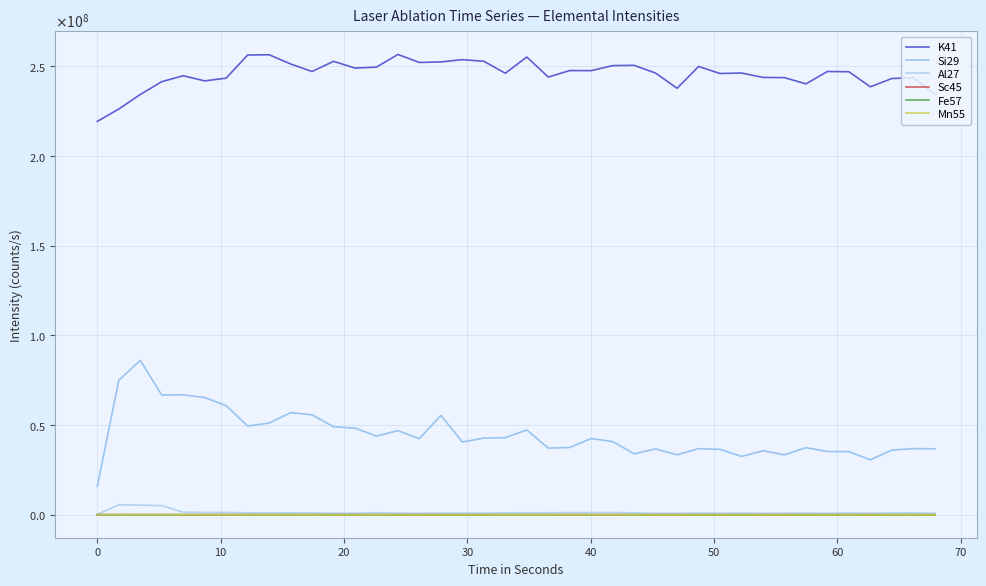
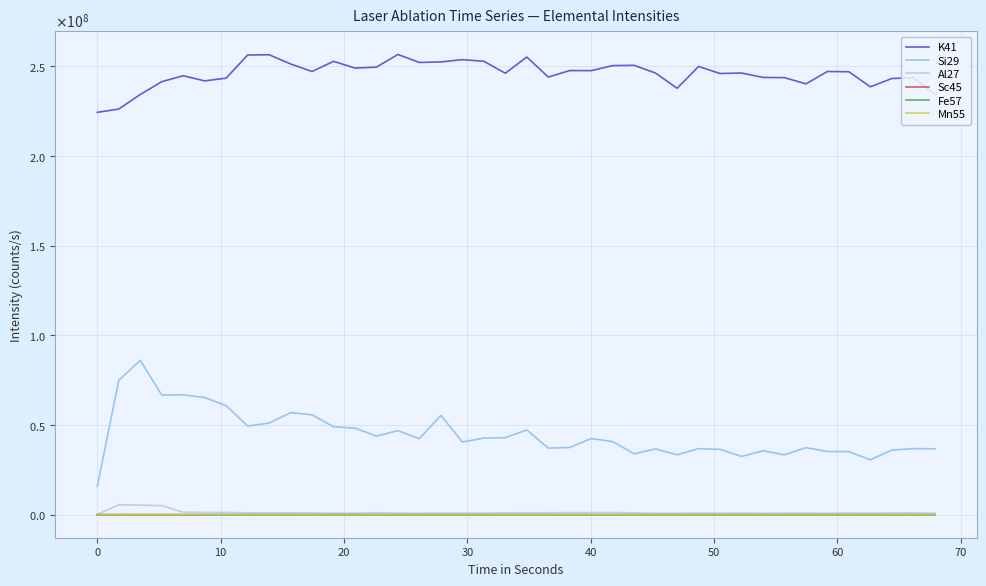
  {
    "K41": {
-     "0": 219000000
+     "0": 224000000
    }
  }
